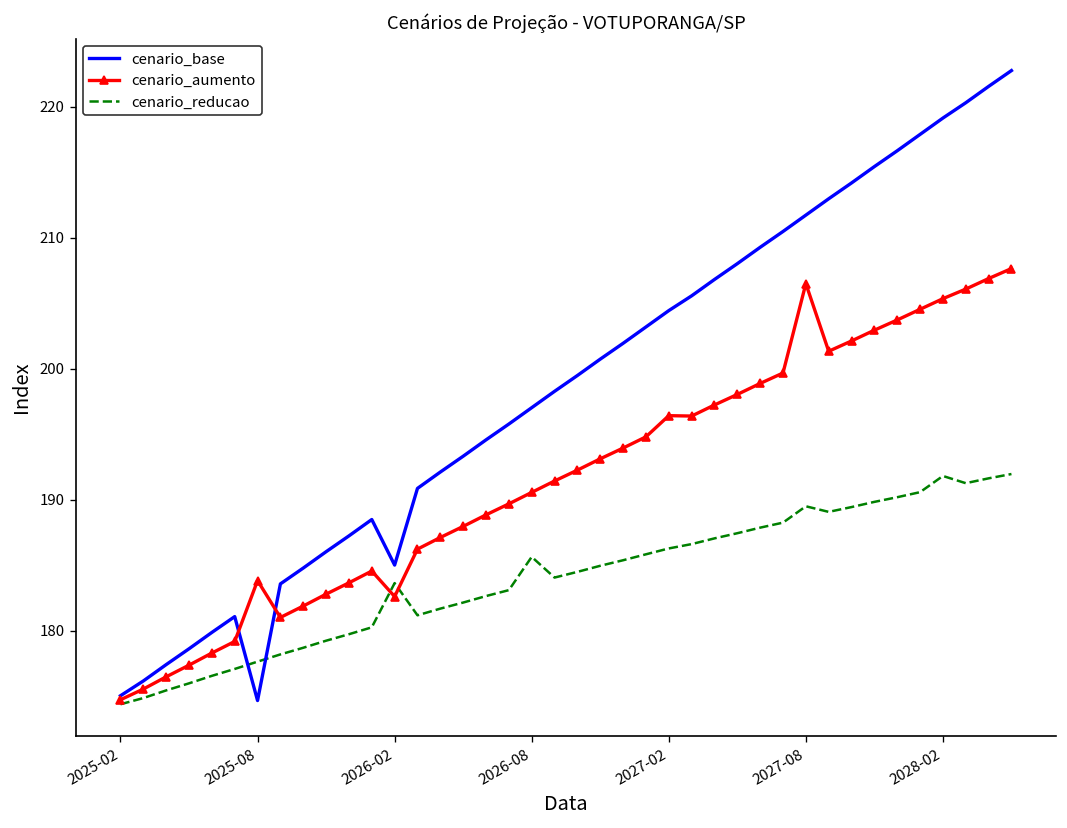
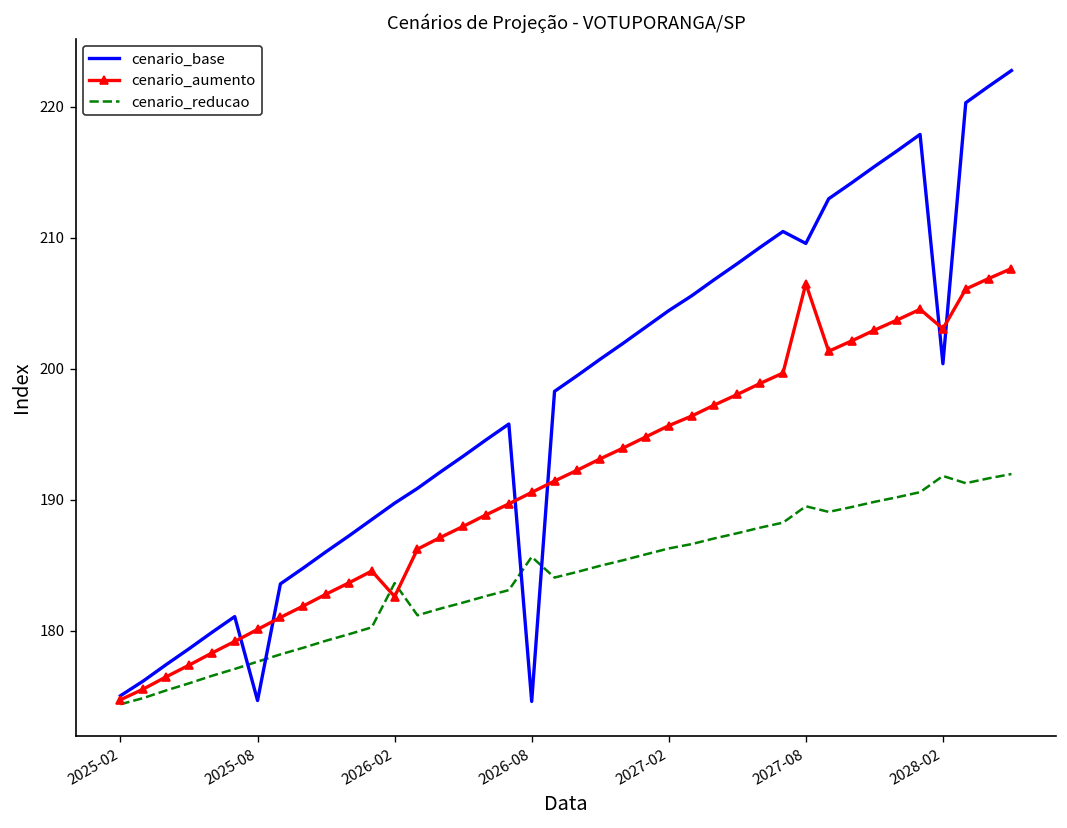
  {
    "cenario_base": {
      "2025-02": 175.1,
      "2025-08": 174.7,
-     "2026-02": 185.0,
-     "2026-08": 197.0,
+     "2026-02": 189.8,
+     "2026-08": 174.6,
      "2027-02": 204.5,
-     "2027-08": 211.7,
-     "2028-02": 219.1
+     "2027-08": 209.6,
+     "2028-02": 200.4
    },
    "cenario_aumento": {
      "2025-02": 174.8,
-     "2025-08": 183.8,
+     "2025-08": 180.1,
      "2026-02": 182.6,
      "2026-08": 190.6,
-     "2027-02": 196.4,
+     "2027-02": 195.7,
      "2027-08": 206.5,
-     "2028-02": 205.4
+     "2028-02": 203.1
    },
    "cenario_reducao": {
      "2025-02": 174.4,
      "2025-08": 177.7,
      "2026-02": 183.7,
      "2026-08": 185.7,
      "2027-02": 186.3,
      "2027-08": 189.5,
      "2028-02": 191.8
    }
  }
